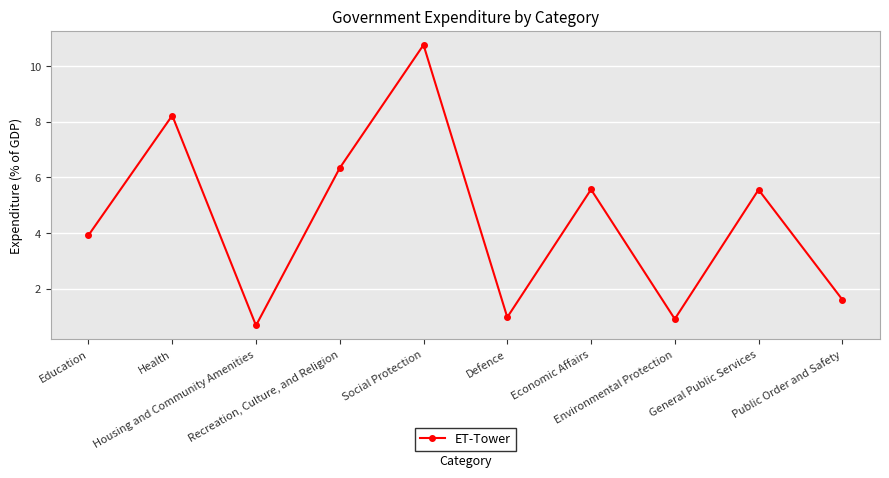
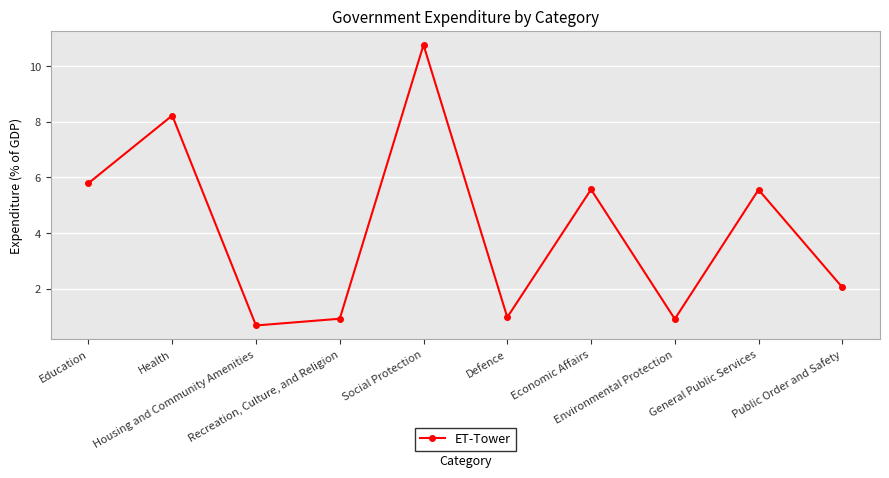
  {
-   "Education": 3.9,
+   "Education": 5.8,
    "Health": 8.2,
    "Housing and Community Amenities": 0.7,
-   "Recreation, Culture, and Religion": 6.3,
+   "Recreation, Culture, and Religion": 0.9,
    "Social Protection": 10.8,
    "Defence": 1.0,
    "Economic Affairs": 5.6,
    "Environmental Protection": 0.9,
    "General Public Services": 5.6,
-   "Public Order and Safety": 1.6
+   "Public Order and Safety": 2.1
  }
